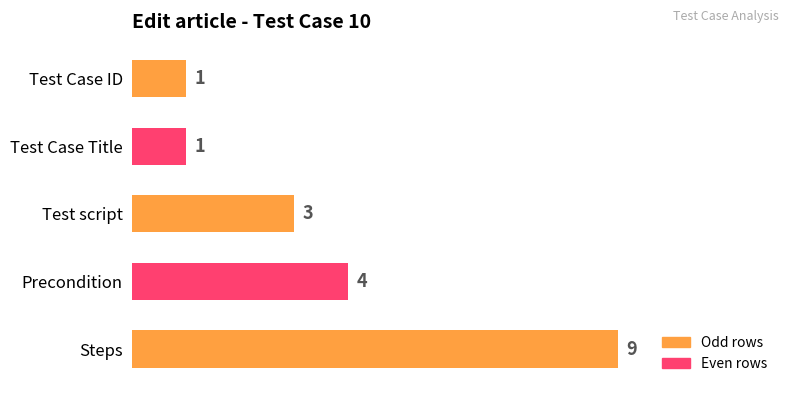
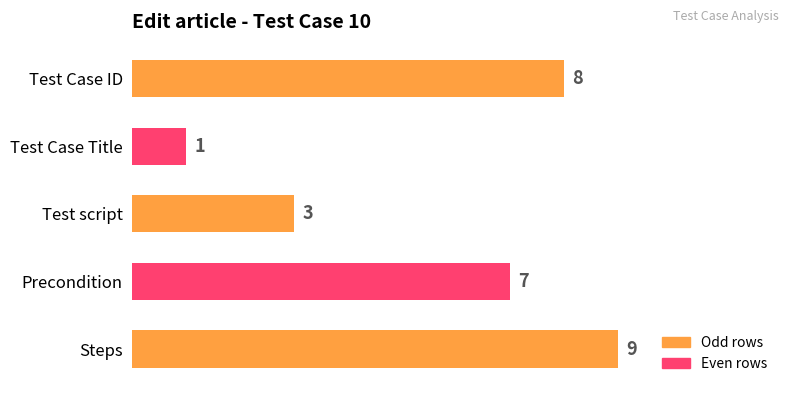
  {
-   "Test Case ID": 1,
+   "Test Case ID": 8,
    "Test Case Title": 1,
    "Test script": 3,
-   "Precondition": 4,
+   "Precondition": 7,
    "Steps": 9
  }
